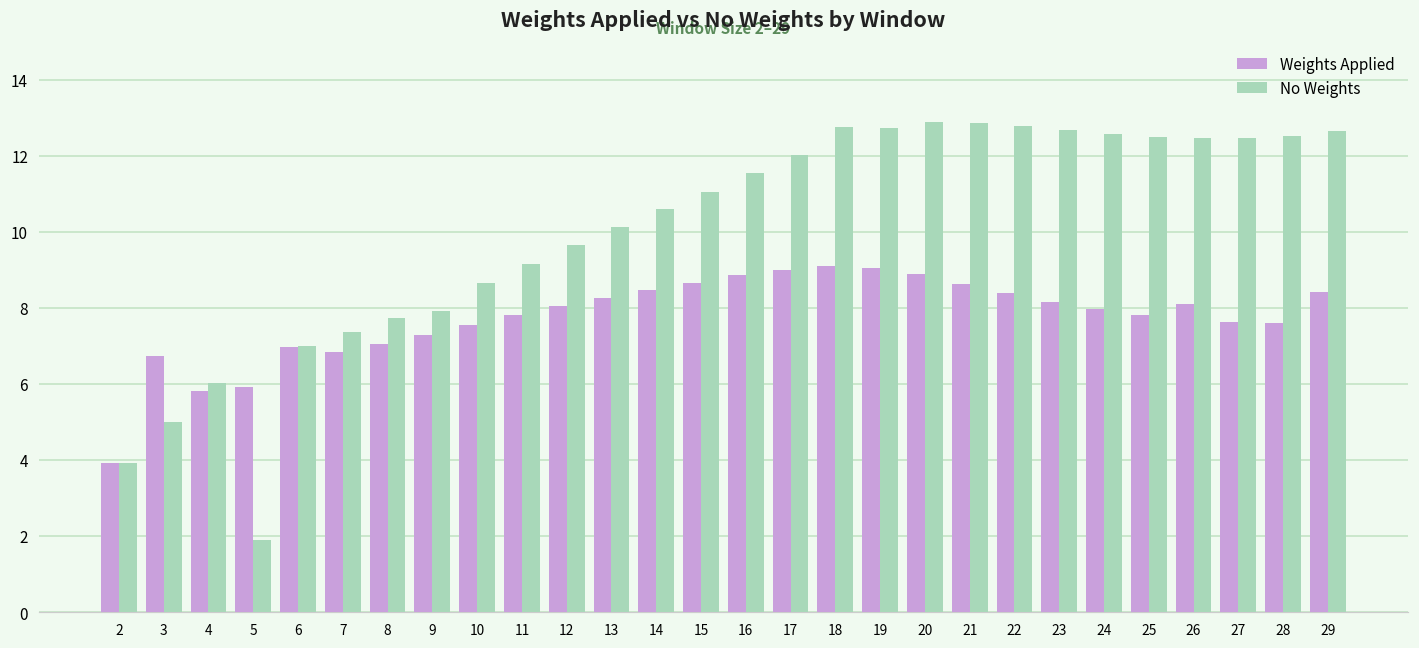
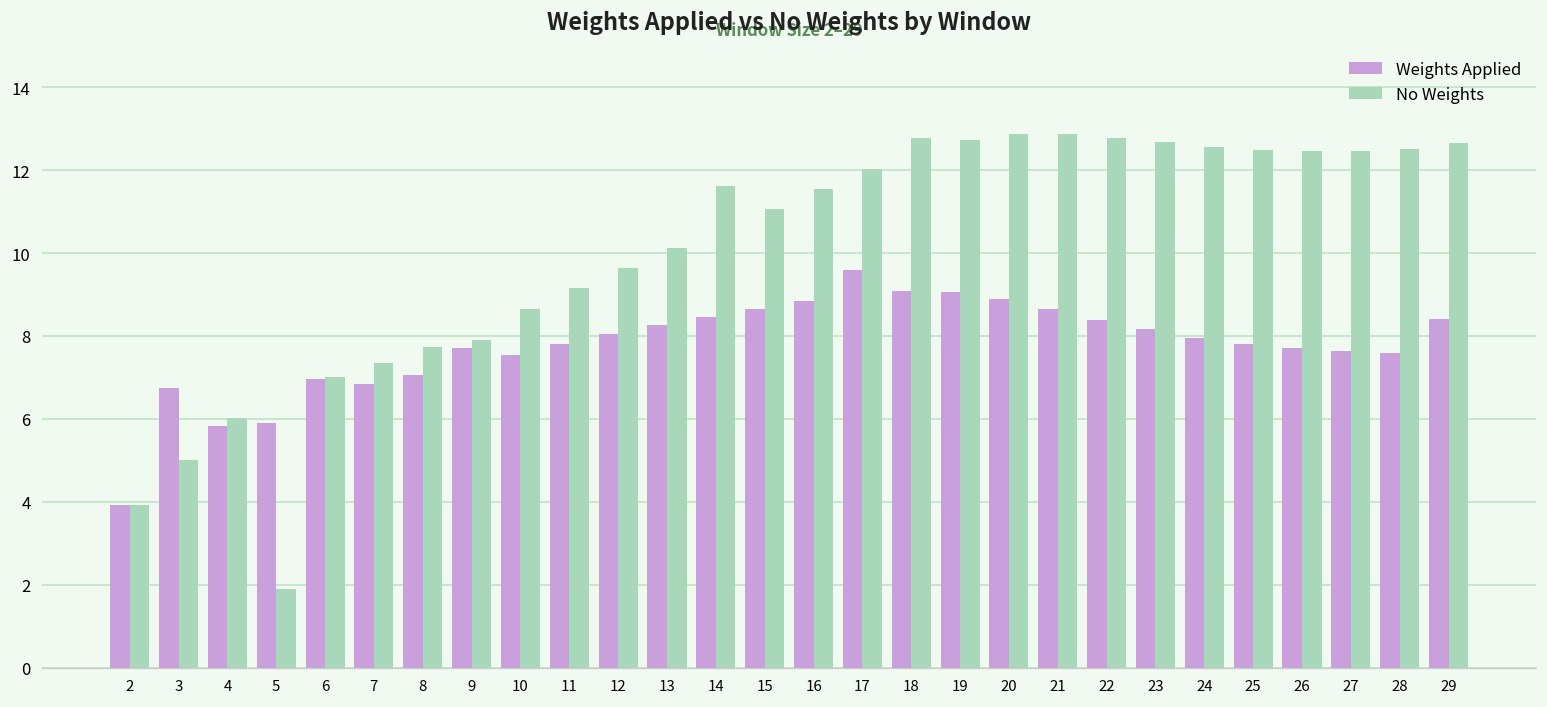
  {
    "Weights Applied": {
      "2": 3.9,
      "3": 6.7,
      "4": 5.8,
      "5": 5.9,
      "6": 7.0,
      "7": 6.8,
      "8": 7.1,
-     "9": 7.3,
+     "9": 7.7,
      "10": 7.5,
      "11": 7.8,
      "12": 8.1,
      "13": 8.3,
      "14": 8.5,
      "15": 8.7,
      "16": 8.9,
-     "17": 9.0,
+     "17": 9.6,
      "18": 9.1,
      "19": 9.1,
      "20": 8.9,
      "21": 8.6,
      "22": 8.4,
      "23": 8.2,
      "24": 8.0,
      "25": 7.8,
-     "26": 8.1,
+     "26": 7.7,
      "27": 7.6,
      "28": 7.6,
      "29": 8.4
    },
    "No Weights": {
      "2": 3.9,
      "3": 5.0,
      "4": 6.0,
      "5": 1.9,
      "6": 7.0,
      "7": 7.4,
      "8": 7.7,
      "9": 7.9,
      "10": 8.7,
      "11": 9.2,
      "12": 9.7,
      "13": 10.1,
-     "14": 10.6,
+     "14": 11.6,
      "15": 11.0,
      "16": 11.5,
      "17": 12.0,
      "18": 12.8,
      "19": 12.7,
      "20": 12.9,
      "21": 12.9,
      "22": 12.8,
      "23": 12.7,
      "24": 12.6,
      "25": 12.5,
      "26": 12.5,
      "27": 12.5,
      "28": 12.5,
      "29": 12.6
    }
  }
